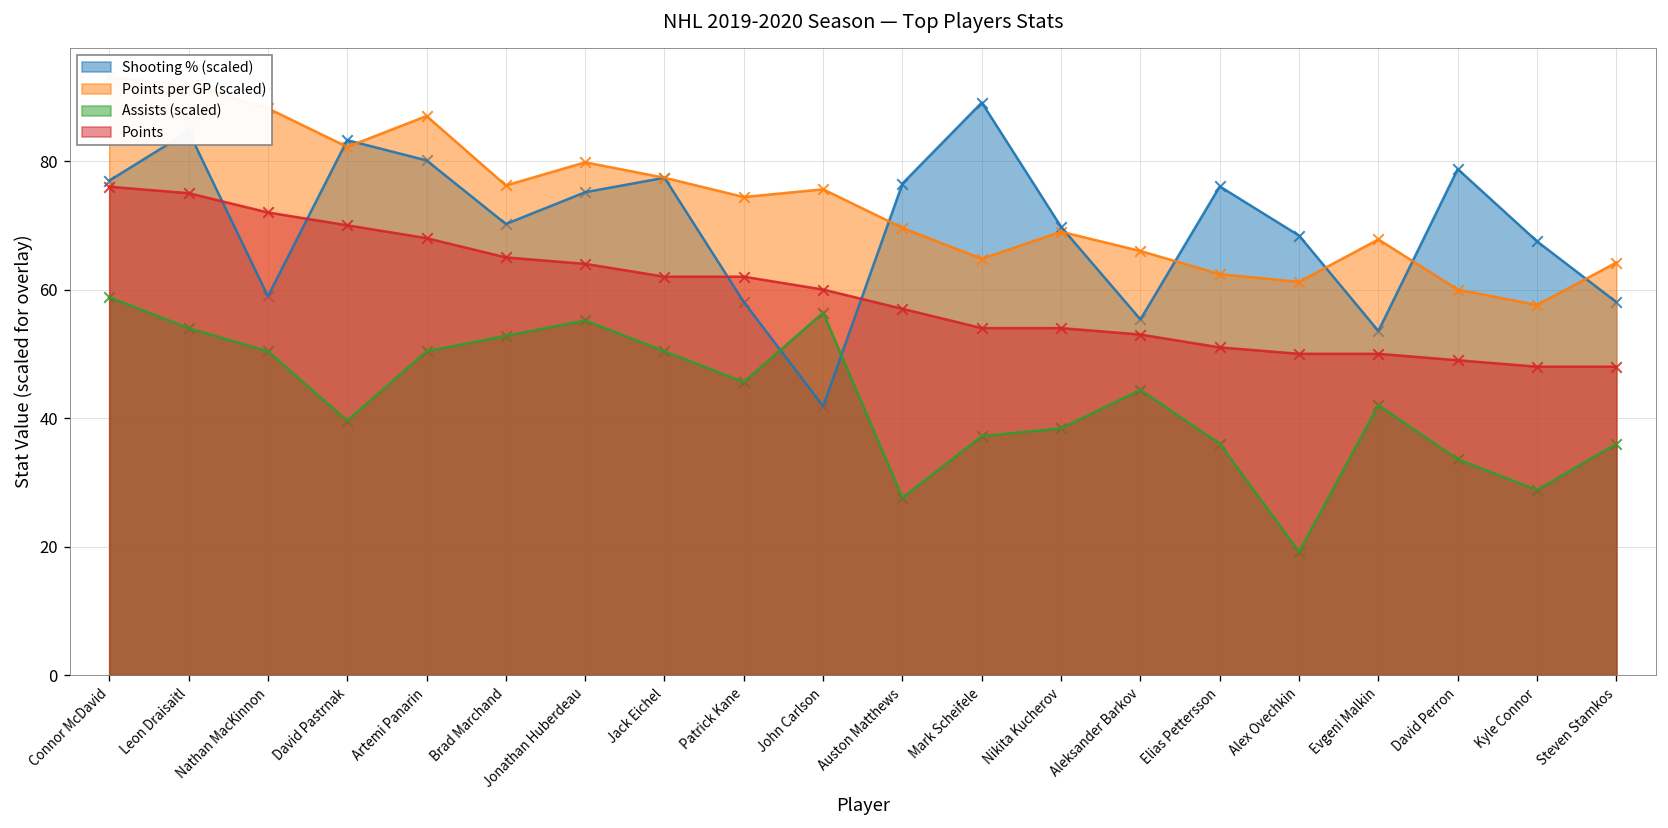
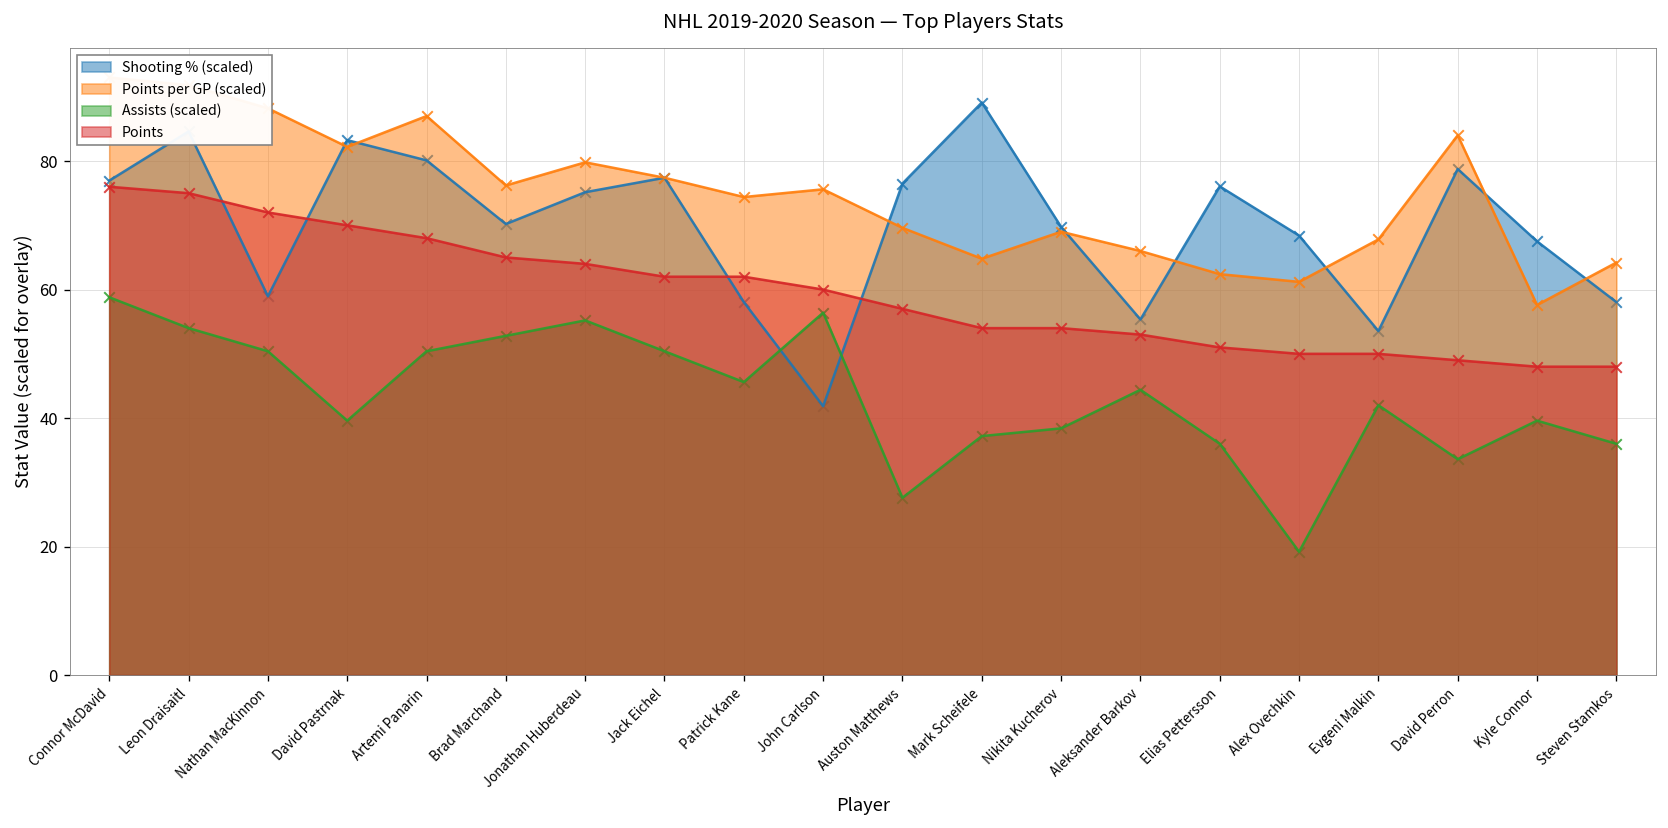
  {
    "Shooting % (scaled)": {
      "Connor McDavid": 77,
      "Nathan MacKinnon": 59,
      "David Pastrnak": 83,
      "Artemi Panarin": 80,
      "Brad Marchand": 70,
      "Jonathan Huberdeau": 75,
      "Patrick Kane": 58,
      "John Carlson": 42,
      "Auston Matthews": 77,
      "Mark Scheifele": 89,
      "Nikita Kucherov": 70,
      "Aleksander Barkov": 55,
      "Elias Pettersson": 76,
      "Alex Ovechkin": 68,
      "Evgeni Malkin": 54,
      "David Perron": 79,
      "Kyle Connor": 68,
      "Steven Stamkos": 58
    },
    "Points per GP (scaled)": {
      "David Pastrnak": 82,
      "Artemi Panarin": 87,
      "Brad Marchand": 76,
      "Jonathan Huberdeau": 80,
      "Patrick Kane": 74,
      "John Carlson": 76,
      "Auston Matthews": 70,
      "Mark Scheifele": 65,
      "Nikita Kucherov": 69,
      "Aleksander Barkov": 66,
      "Elias Pettersson": 62,
      "Alex Ovechkin": 61,
      "Evgeni Malkin": 68,
-     "David Perron": 60,
+     "David Perron": 84,
      "Kyle Connor": 58,
      "Steven Stamkos": 64
    },
    "Assists (scaled)": {
      "Connor McDavid": 59,
      "Leon Draisaitl": 54,
      "Nathan MacKinnon": 50,
      "David Pastrnak": 40,
      "Artemi Panarin": 50,
      "Brad Marchand": 53,
      "Jonathan Huberdeau": 55,
      "Jack Eichel": 50,
      "Patrick Kane": 46,
      "John Carlson": 56,
      "Auston Matthews": 28,
      "Mark Scheifele": 37,
      "Nikita Kucherov": 38,
      "Aleksander Barkov": 44,
      "Elias Pettersson": 36,
      "Alex Ovechkin": 19,
      "Evgeni Malkin": 42,
      "David Perron": 34,
-     "Kyle Connor": 29,
+     "Kyle Connor": 40,
      "Steven Stamkos": 36
    },
    "Points": {
      "Connor McDavid": 76,
      "Leon Draisaitl": 75,
      "Nathan MacKinnon": 72,
      "David Pastrnak": 70,
      "Artemi Panarin": 68,
      "Brad Marchand": 65,
      "Jonathan Huberdeau": 64,
      "Jack Eichel": 62,
      "Patrick Kane": 62,
      "John Carlson": 60,
      "Auston Matthews": 57,
      "Mark Scheifele": 54,
      "Nikita Kucherov": 54,
      "Aleksander Barkov": 53,
      "Elias Pettersson": 51,
      "Alex Ovechkin": 50,
      "Evgeni Malkin": 50,
      "David Perron": 49,
      "Kyle Connor": 48,
      "Steven Stamkos": 48
    }
  }
